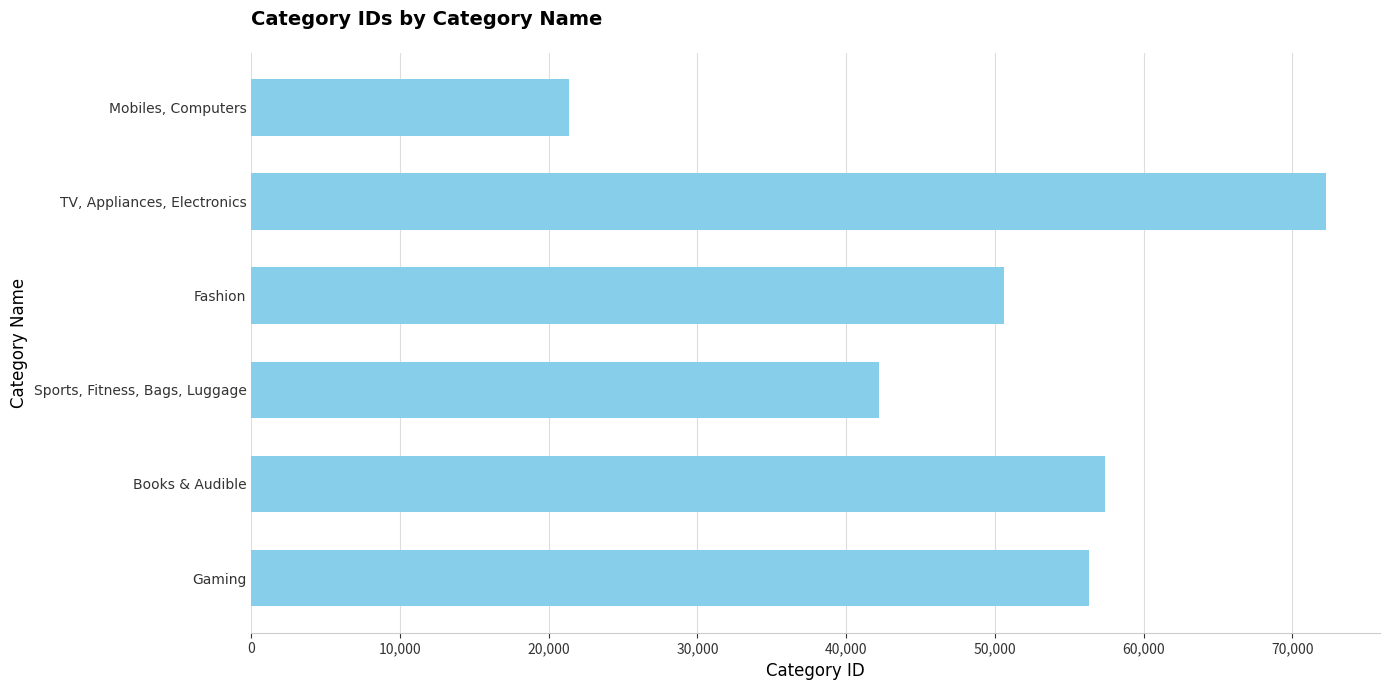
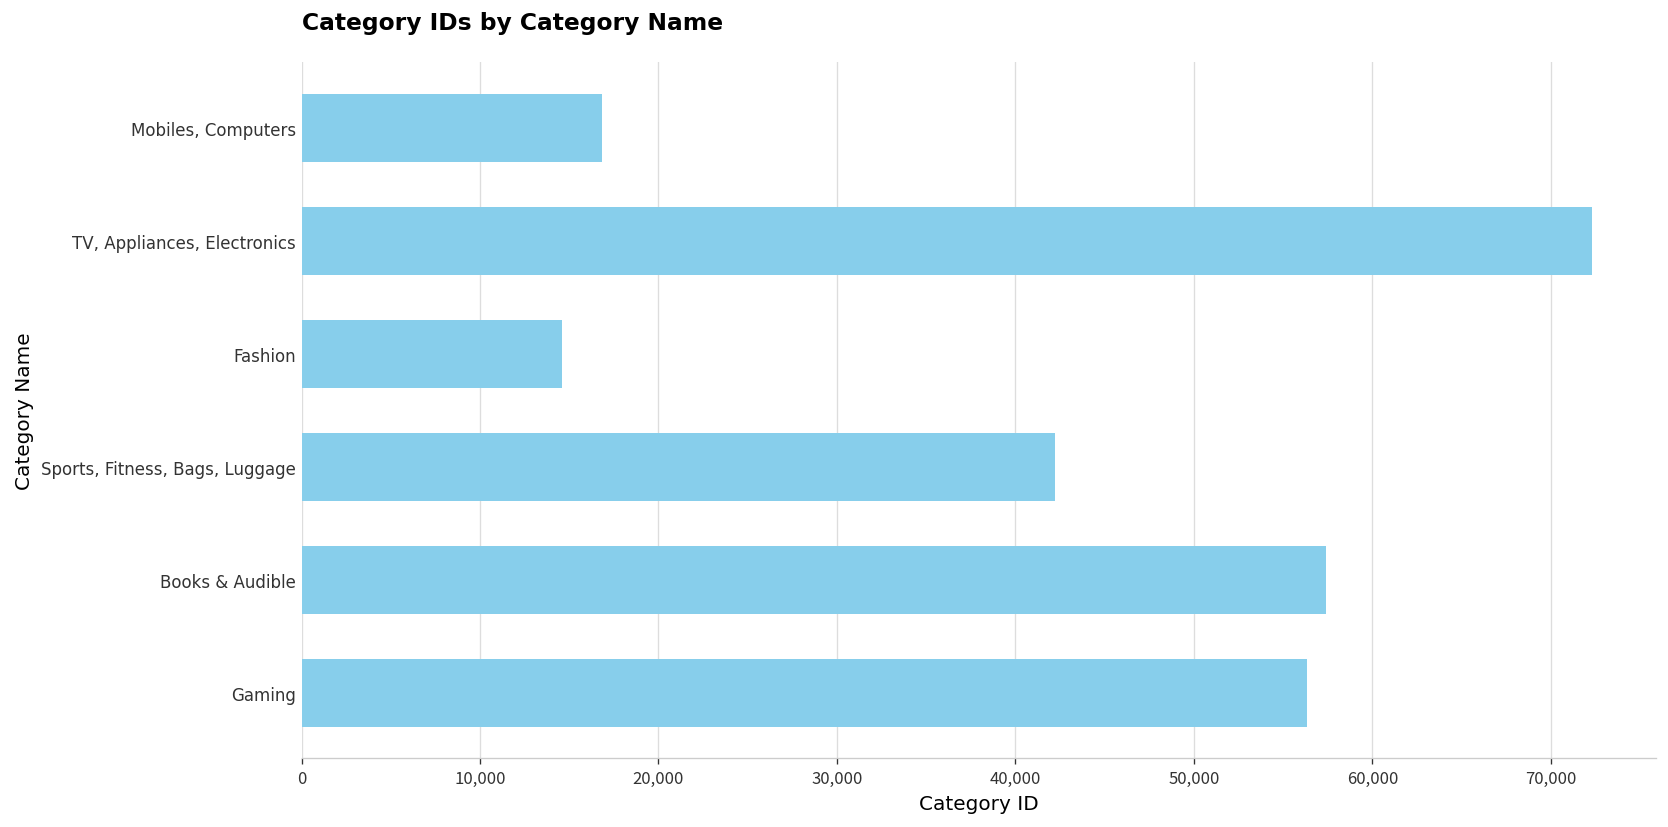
  {
-   "Mobiles, Computers": "21,400",
+   "Mobiles, Computers": "16,800",
    "TV, Appliances, Electronics": "72,300",
-   "Fashion": "50,600",
+   "Fashion": "14,600",
    "Sports, Fitness, Bags, Luggage": "42,200",
    "Books & Audible": "57,400",
    "Gaming": "56,300"
  }
